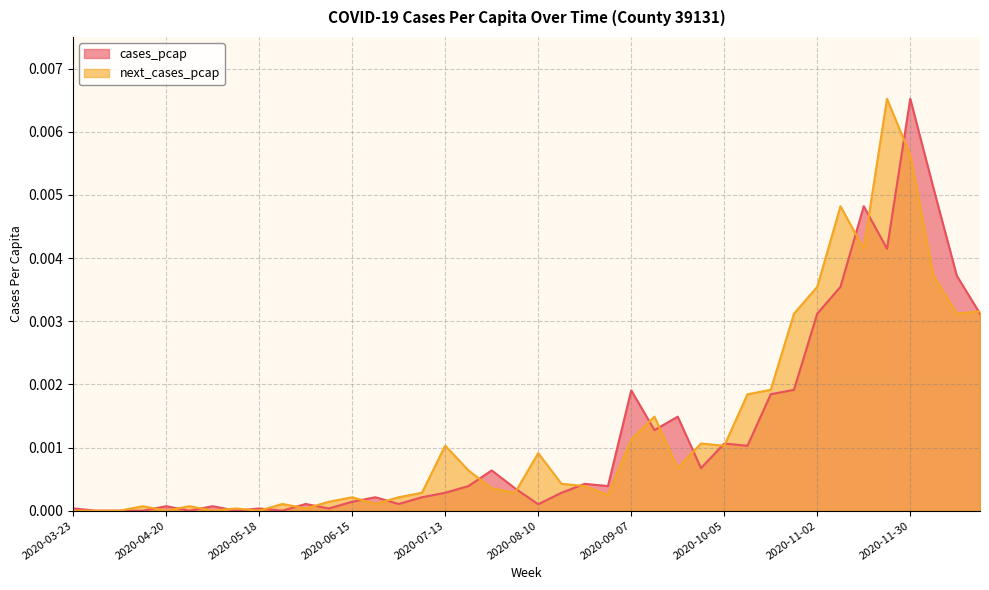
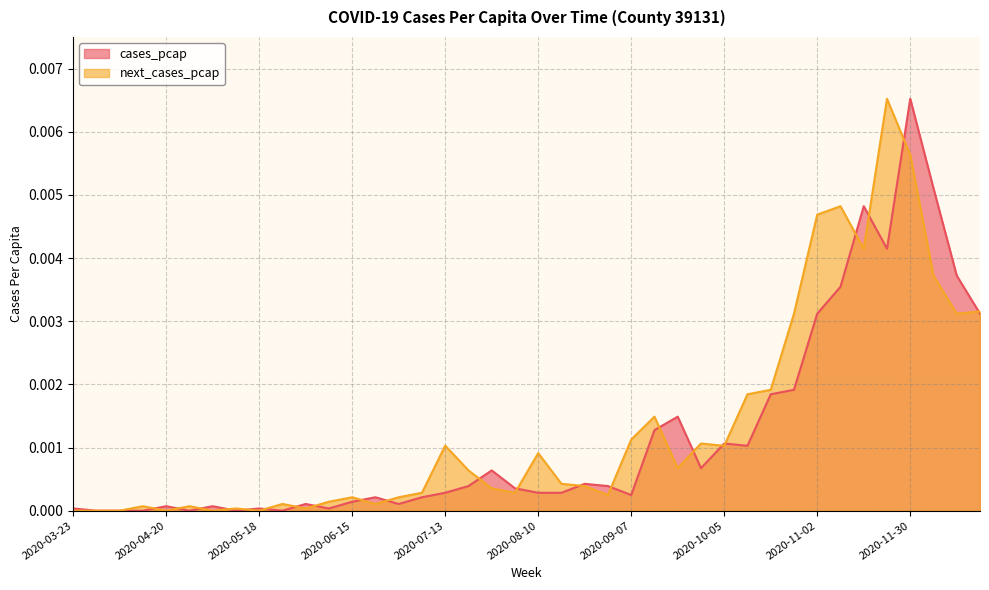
  {
    "cases_pcap": {
      "2020-04-20": 0.0001,
      "2020-06-15": 0.0001,
      "2020-07-13": 0.0003,
-     "2020-08-10": 0.0001,
-     "2020-09-07": 0.0019,
+     "2020-08-10": 0.0003,
+     "2020-09-07": 0.0002,
      "2020-11-02": 0.0031,
      "2020-11-30": 0.0065
    },
    "next_cases_pcap": {
      "2020-04-20": 0.0000,
      "2020-06-15": 0.0002,
      "2020-07-13": 0.0010,
      "2020-08-10": 0.0009,
      "2020-09-07": 0.0011,
-     "2020-11-02": 0.0035,
+     "2020-11-02": 0.0047,
      "2020-11-30": 0.0056
    }
  }
